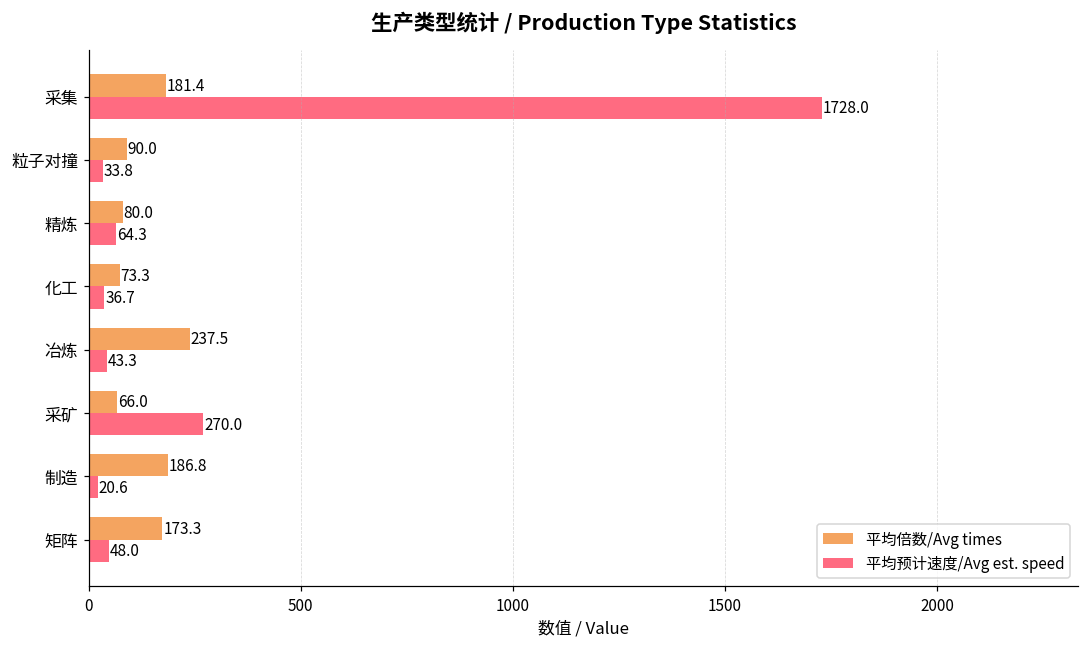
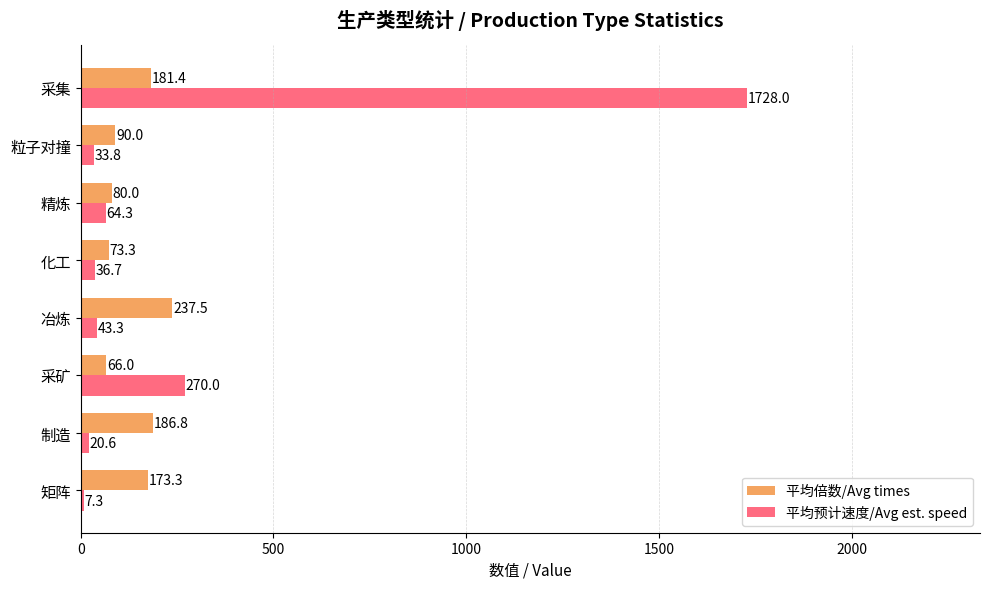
  {
    "平均倍数/Avg times": {
      "采集": 181.4,
      "粒子对撞": 90.0,
      "精炼": 80.0,
      "化工": 73.3,
      "冶炼": 237.5,
      "采矿": 66.0,
      "制造": 186.8,
      "矩阵": 173.3
    },
    "平均预计速度/Avg est. speed": {
      "采集": 1728.0,
      "粒子对撞": 33.8,
      "精炼": 64.3,
      "化工": 36.7,
      "冶炼": 43.3,
      "采矿": 270.0,
      "制造": 20.6,
-     "矩阵": 48.0
+     "矩阵": 7.3
    }
  }
